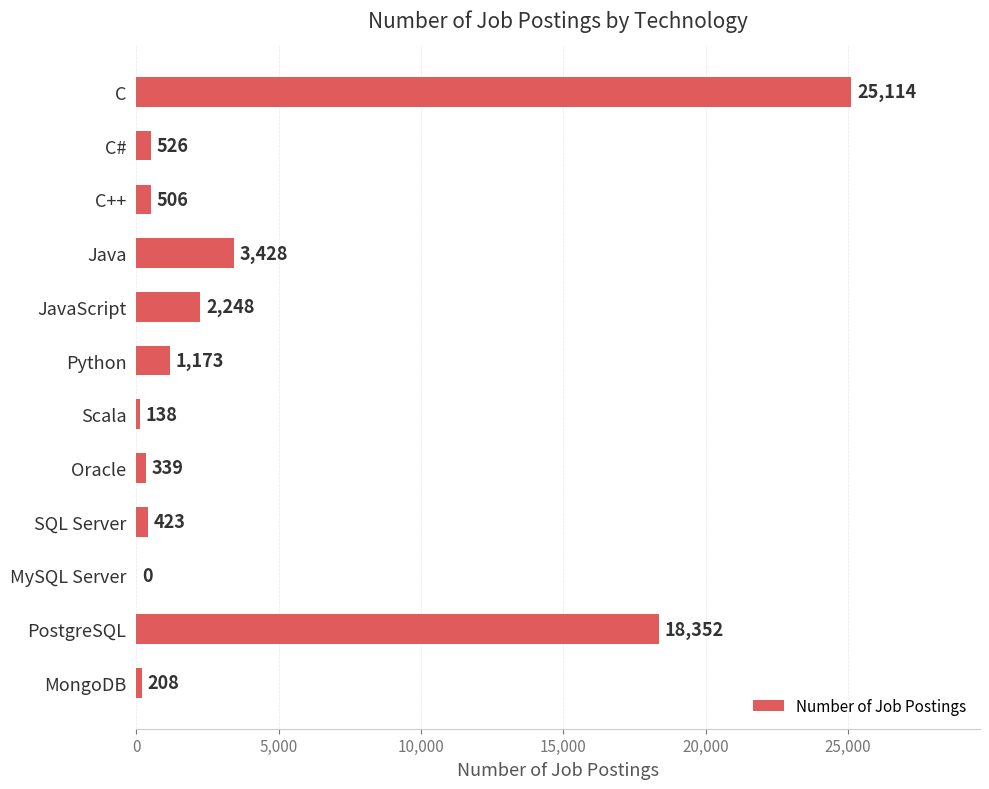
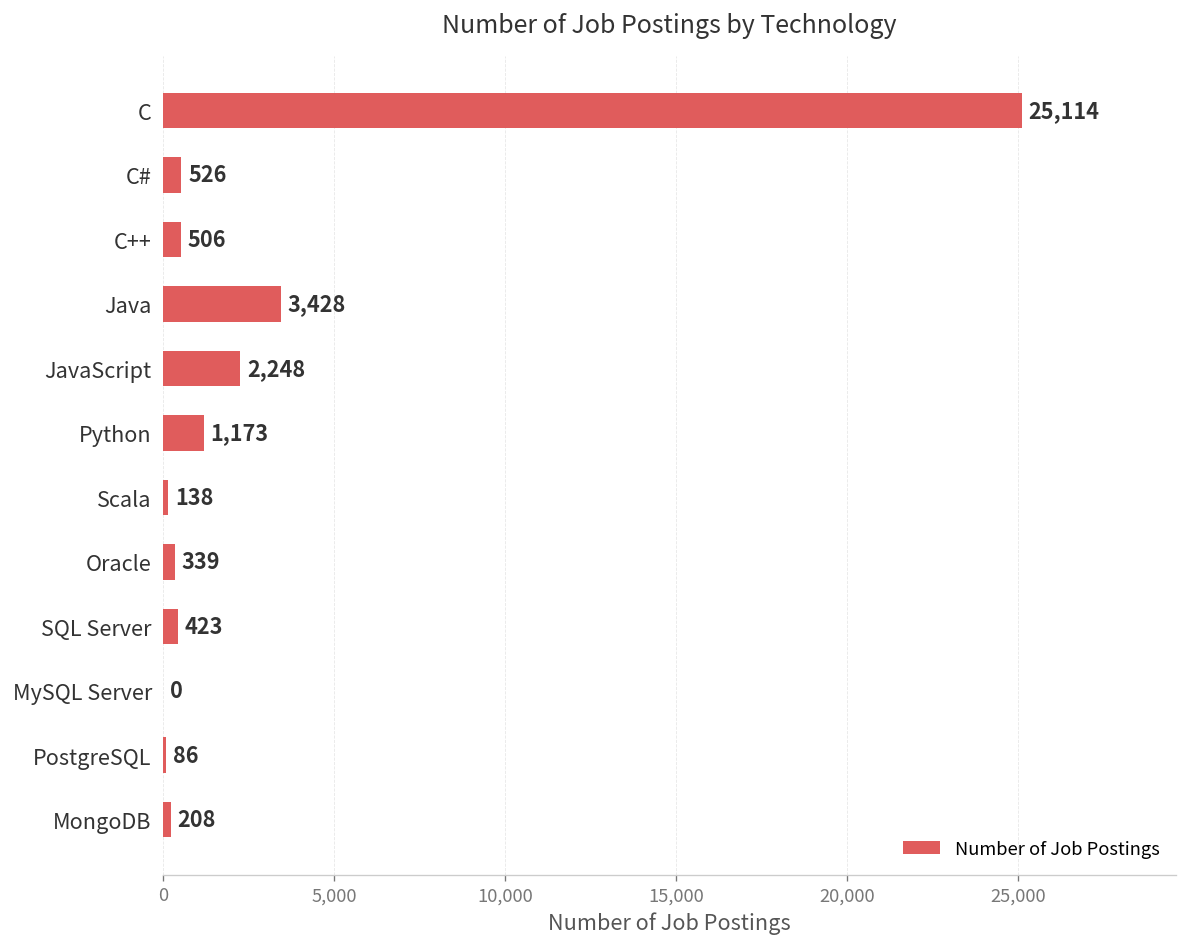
  {
    "C": "25,114",
    "C#": "526",
    "C++": "506",
    "Java": "3,428",
    "JavaScript": "2,248",
    "Python": "1,173",
    "Scala": "138",
    "Oracle": "339",
    "SQL Server": "423",
    "MySQL Server": "0",
-   "PostgreSQL": "18,352",
+   "PostgreSQL": "86",
    "MongoDB": "208"
  }
